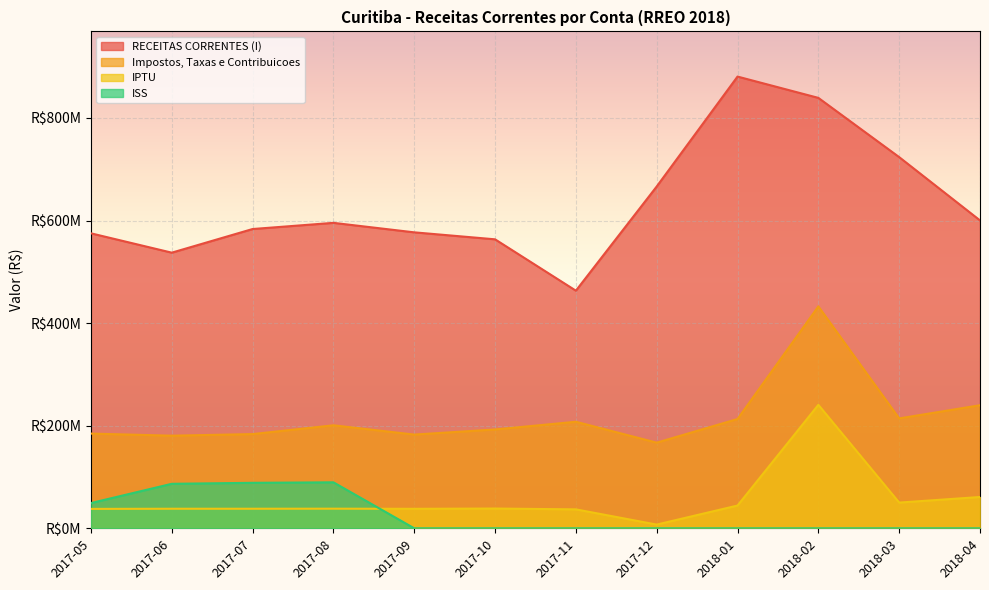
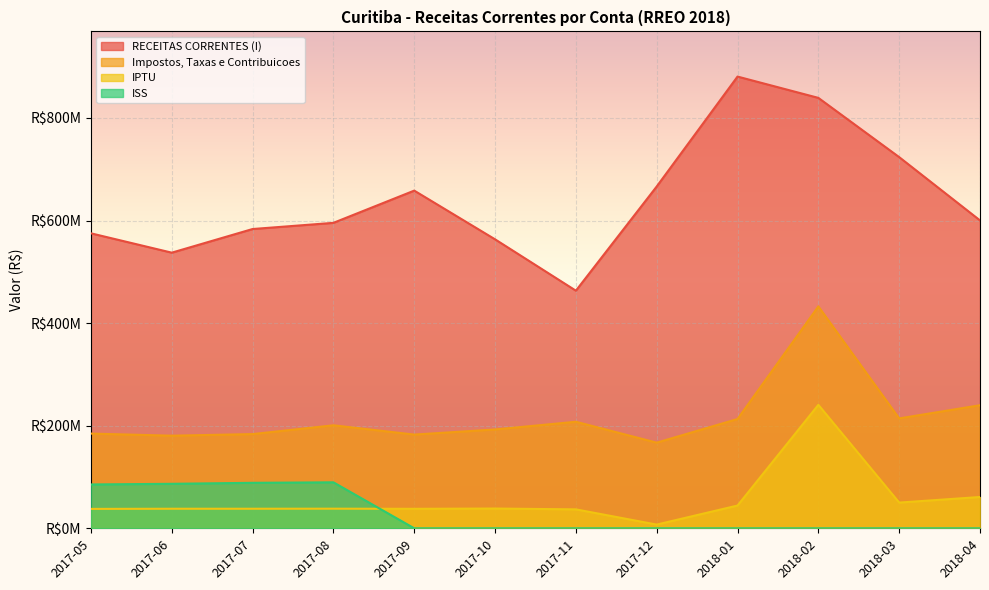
  {
    "RECEITAS CORRENTES (I)": {
      "2017-05": "R$580000000",
      "2017-06": "R$540000000",
      "2017-07": "R$580000000",
      "2017-08": "R$600000000",
-     "2017-09": "R$580000000",
+     "2017-09": "R$660000000",
      "2017-10": "R$560000000",
      "2017-11": "R$460000000",
      "2017-12": "R$670000000",
      "2018-01": "R$880000000",
      "2018-02": "R$840000000",
      "2018-03": "R$720000000",
      "2018-04": "R$600000000"
    },
    "ISS": {
-     "2017-05": "R$50000000",
+     "2017-05": "R$90000000",
      "2017-06": "R$90000000",
      "2017-07": "R$90000000",
      "2017-08": "R$90000000",
      "2017-09": "R$0",
      "2017-10": "R$0",
      "2017-11": "R$0",
      "2017-12": "R$0",
      "2018-01": "R$0",
      "2018-02": "R$0",
      "2018-03": "R$0",
      "2018-04": "R$0"
    }
  }
